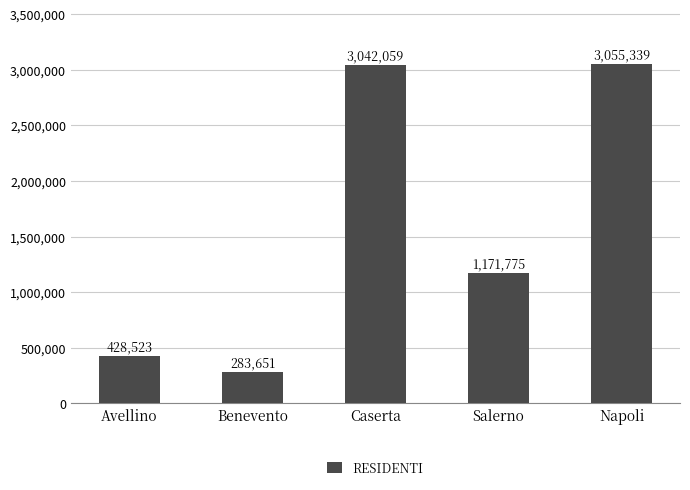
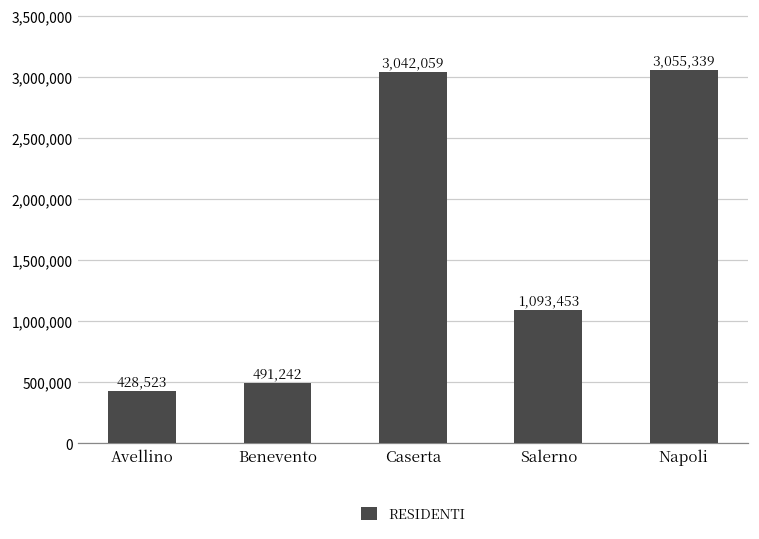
  {
    "Avellino": "428,523",
-   "Benevento": "283,651",
+   "Benevento": "491,242",
    "Caserta": "3,042,059",
-   "Salerno": "1,171,775",
+   "Salerno": "1,093,453",
    "Napoli": "3,055,339"
  }
